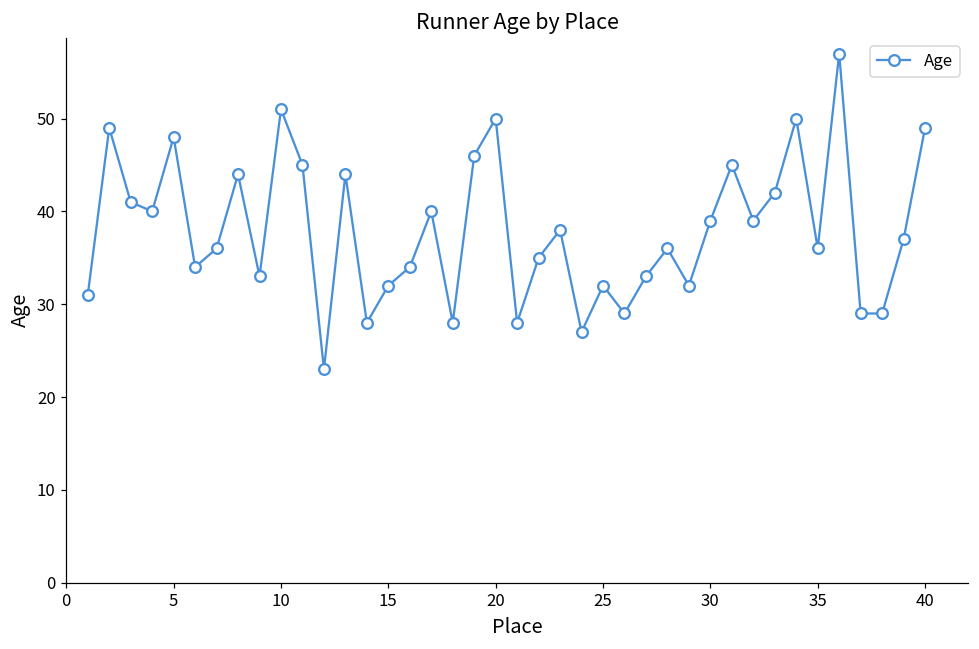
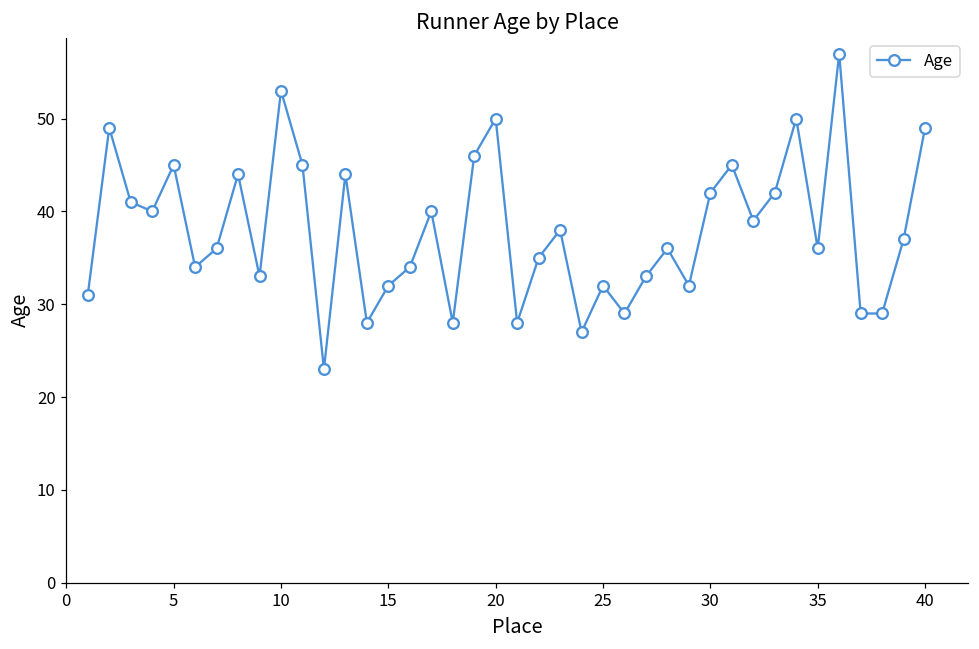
  {
-   "5": 48,
-   "10": 51,
+   "5": 45,
+   "10": 53,
    "15": 32,
    "20": 50,
    "25": 32,
-   "30": 39,
+   "30": 42,
    "35": 36,
    "40": 49
  }
